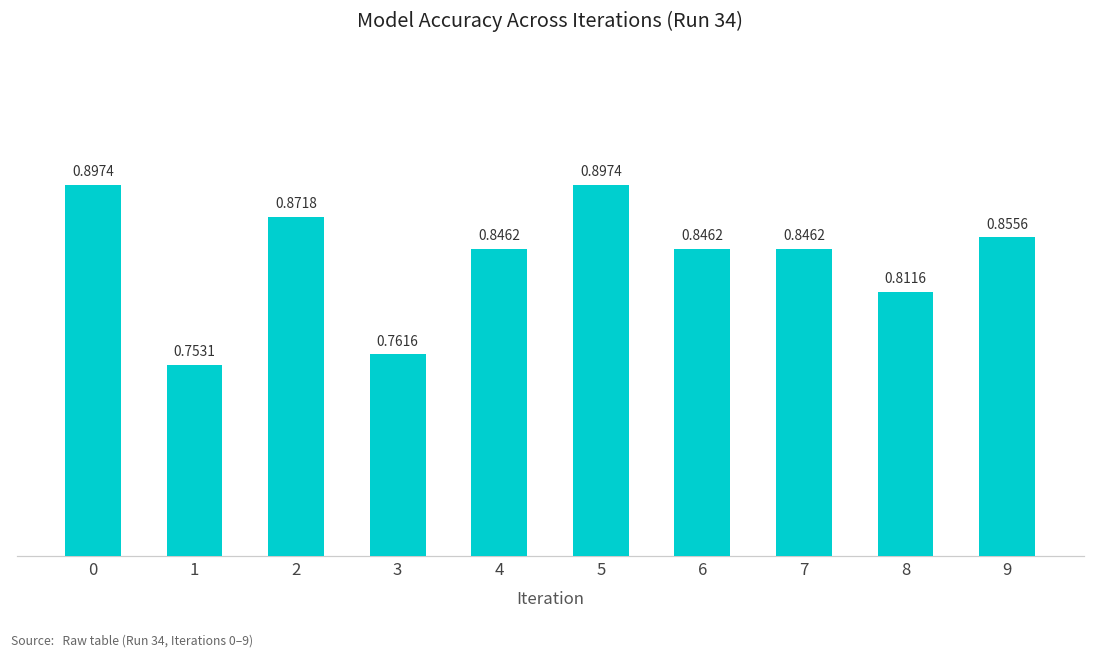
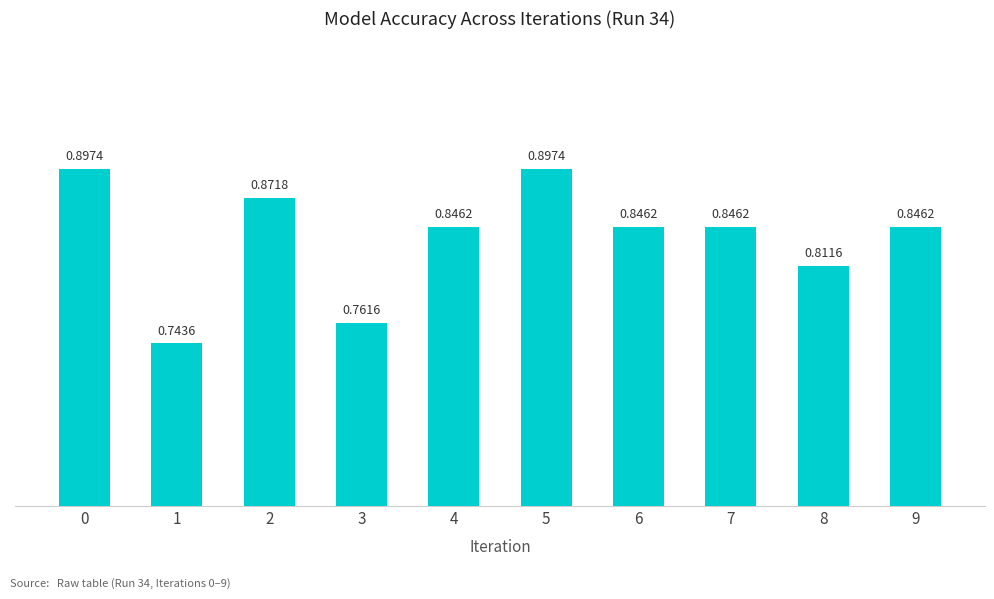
  {
    "0": 0.8974,
-   "1": 0.7531,
+   "1": 0.7436,
    "2": 0.8718,
    "3": 0.7616,
    "4": 0.8462,
    "5": 0.8974,
    "6": 0.8462,
    "7": 0.8462,
    "8": 0.8116,
-   "9": 0.8556
+   "9": 0.8462
  }
